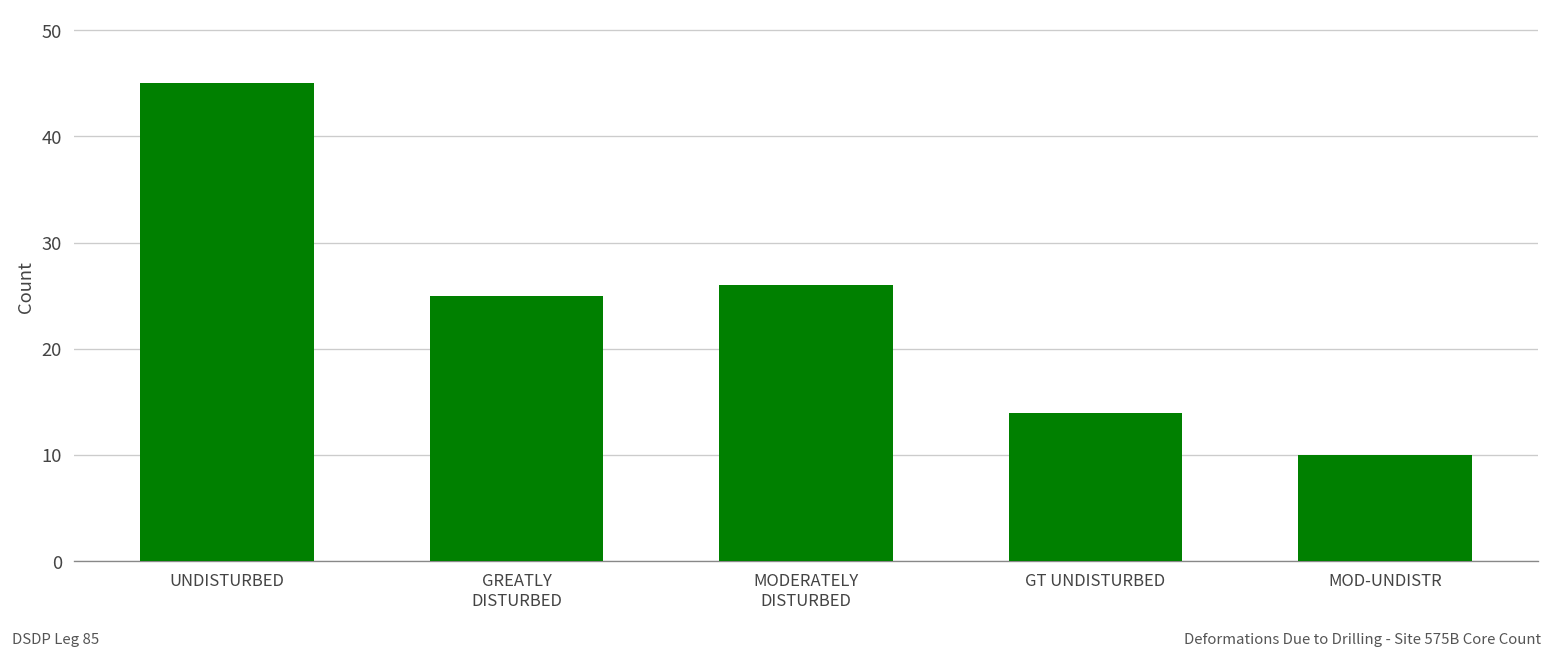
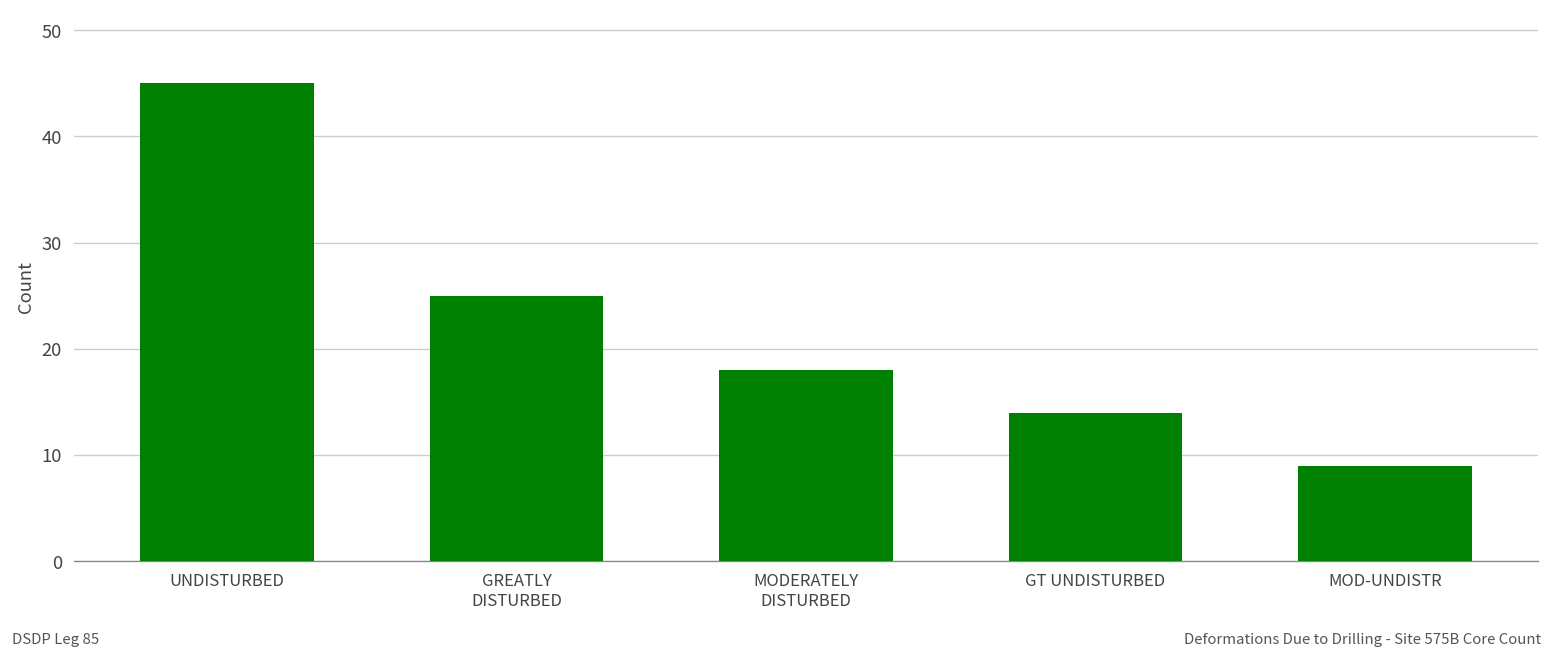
  {
    "UNDISTURBED": 45,
    "GREATLY DISTURBED": 25,
-   "MODERATELY DISTURBED": 26,
+   "MODERATELY DISTURBED": 18,
    "GT UNDISTURBED": 14,
-   "MOD-UNDISTR": 10
+   "MOD-UNDISTR": 9
  }
